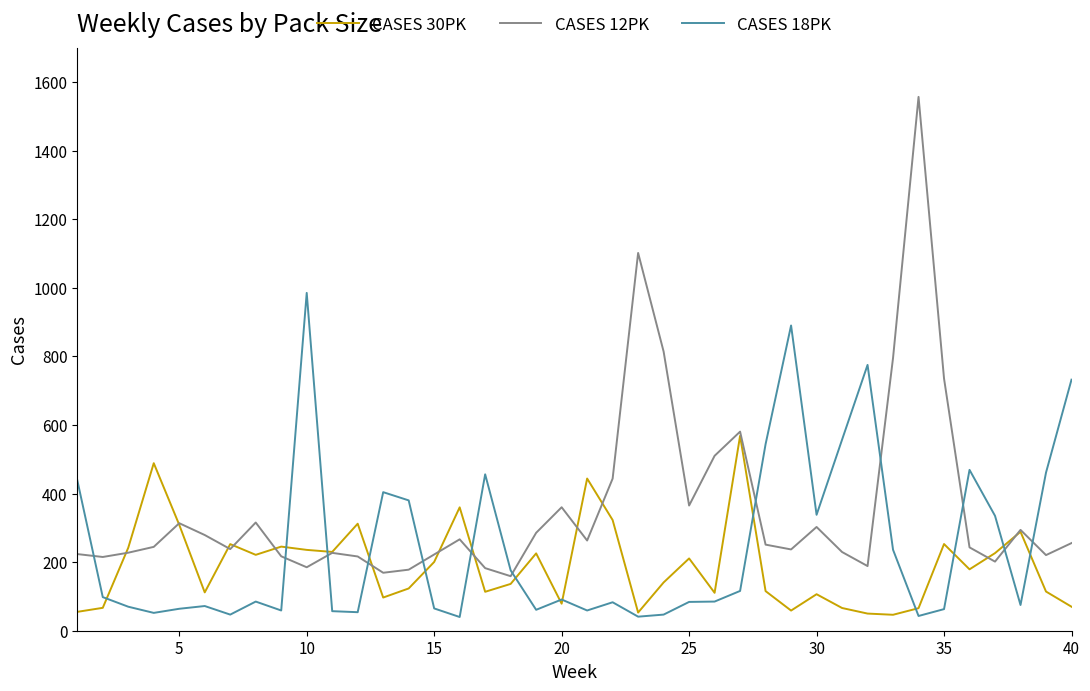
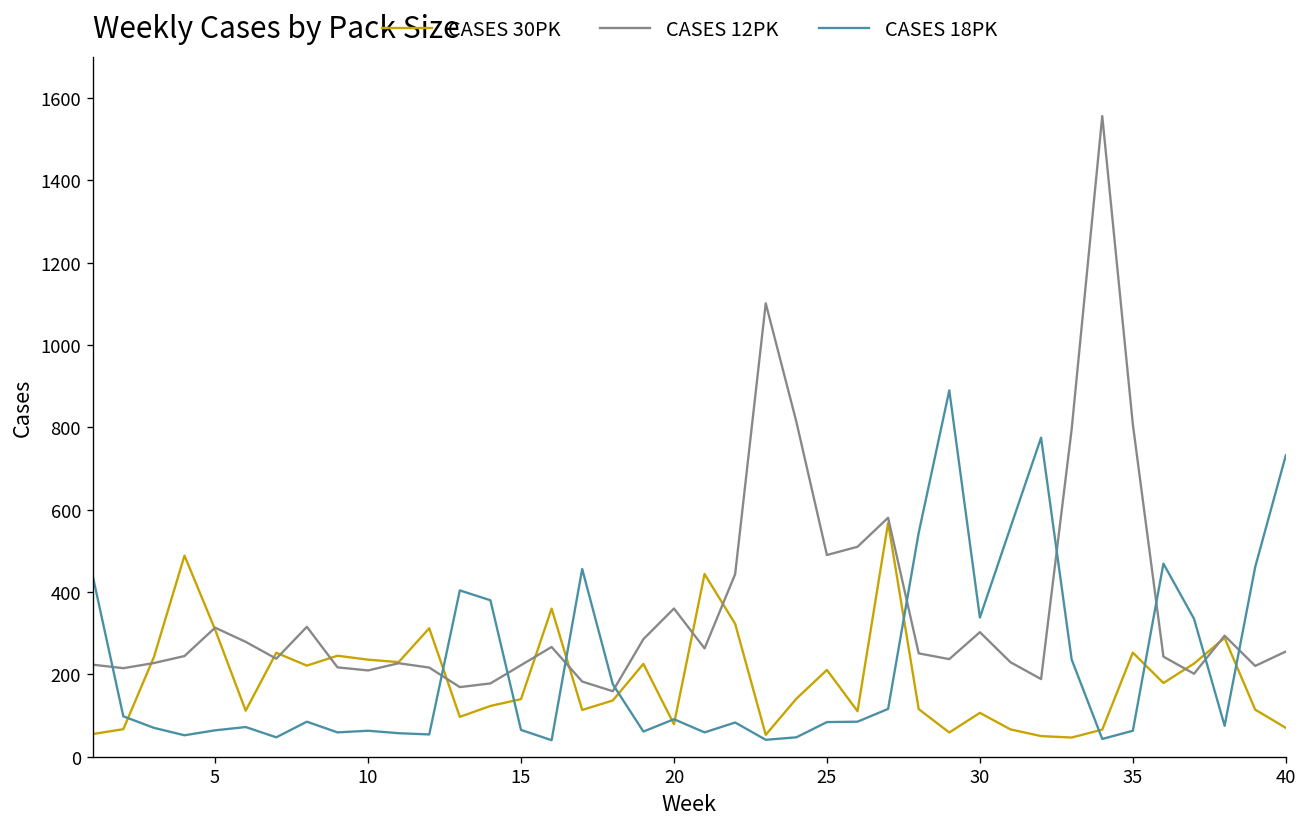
  {
    "CASES 30PK": {
      "10": 240,
-     "15": 200,
+     "15": 140,
      "20": 80,
      "25": 210,
      "30": 110,
      "35": 250,
      "40": 70
    },
    "CASES 12PK": {
-     "10": 190,
+     "10": 210,
      "15": 220,
      "20": 360,
-     "25": 370,
+     "25": 490,
      "30": 300,
-     "35": 740,
+     "35": 810,
      "40": 260
    },
    "CASES 18PK": {
      "5": 60,
-     "10": 990,
+     "10": 60,
      "15": 70,
      "20": 90,
      "25": 80,
      "30": 340,
      "35": 60,
      "40": 730
    }
  }
